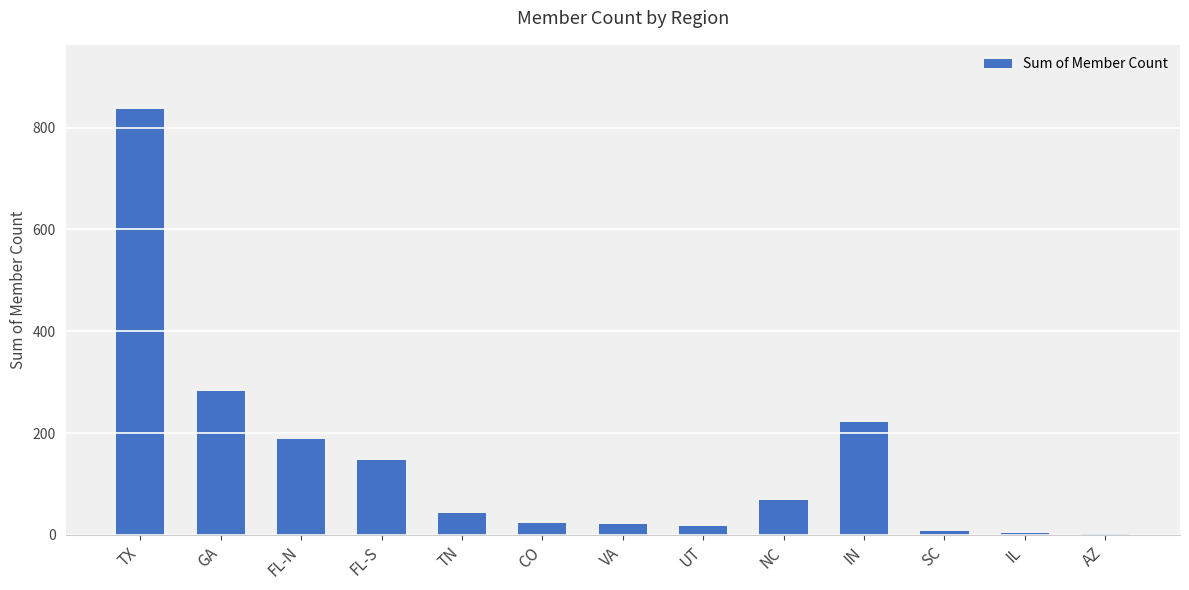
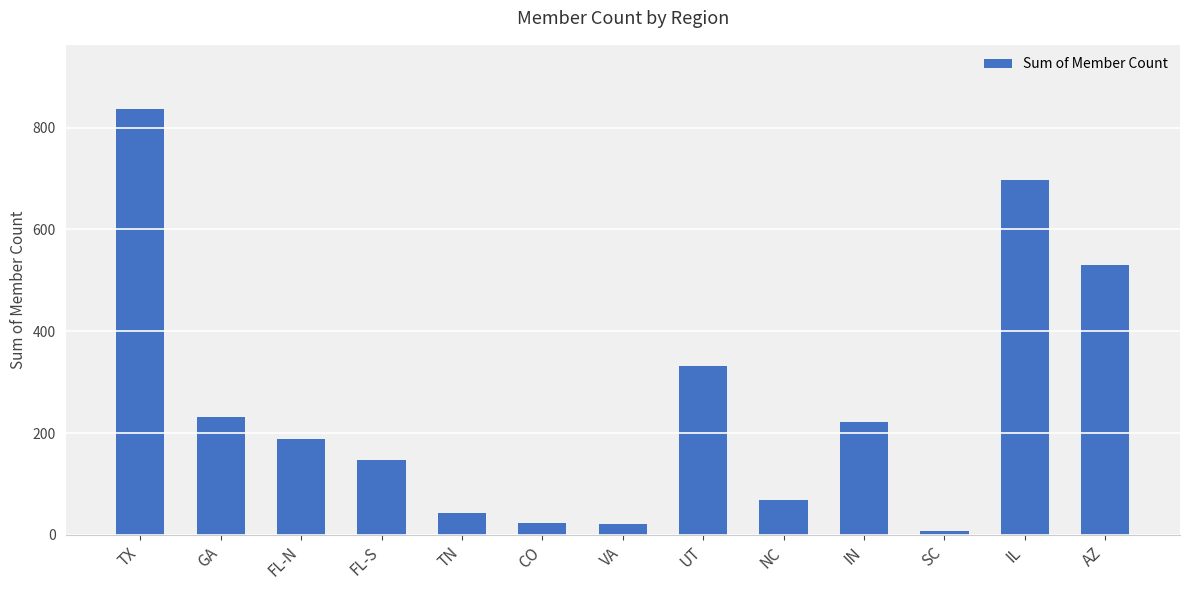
  {
    "TX": 840,
-   "GA": 280,
+   "GA": 230,
    "FL-N": 190,
    "FL-S": 150,
    "TN": 40,
    "CO": 20,
    "VA": 20,
-   "UT": 20,
+   "UT": 330,
    "NC": 70,
    "IN": 220,
    "SC": 10,
-   "IL": 0,
-   "AZ": 0
+   "IL": 700,
+   "AZ": 530
  }
